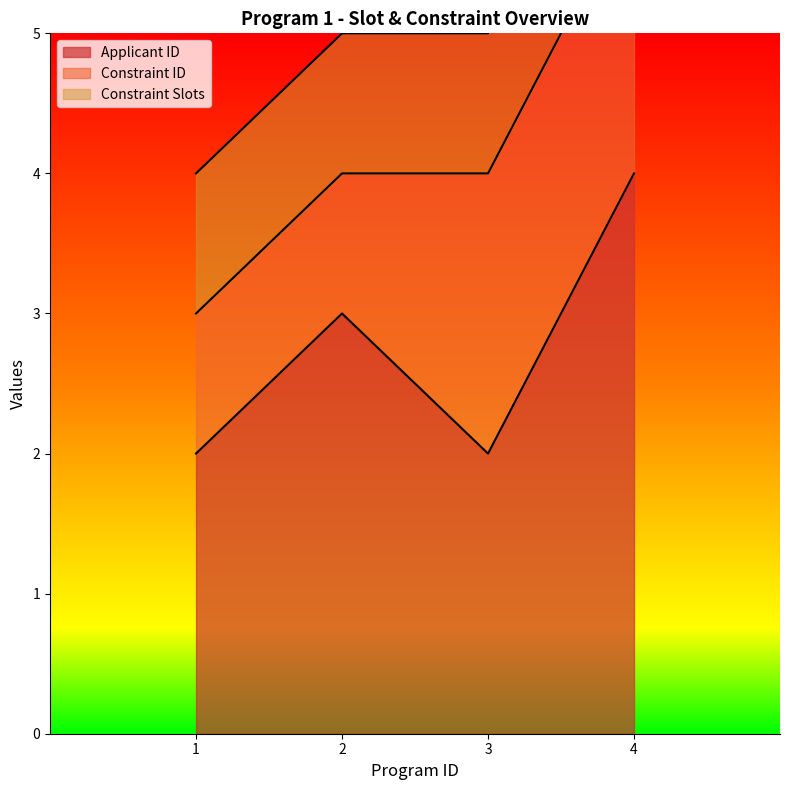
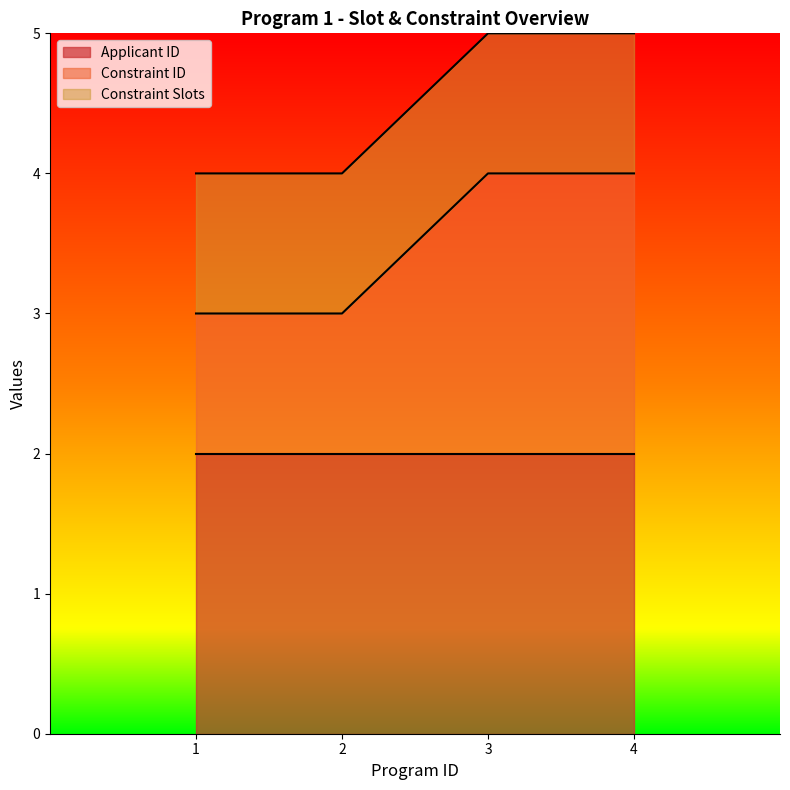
  {
    "Applicant ID": {
      "1": 2,
-     "2": 3,
+     "2": 2,
      "3": 2,
-     "4": 4
+     "4": 2
    },
    "Constraint ID": {
      "1": 1,
      "2": 1,
      "3": 2
    },
    "Constraint Slots": {
      "1": 1,
      "2": 1,
      "3": 1
    }
  }
